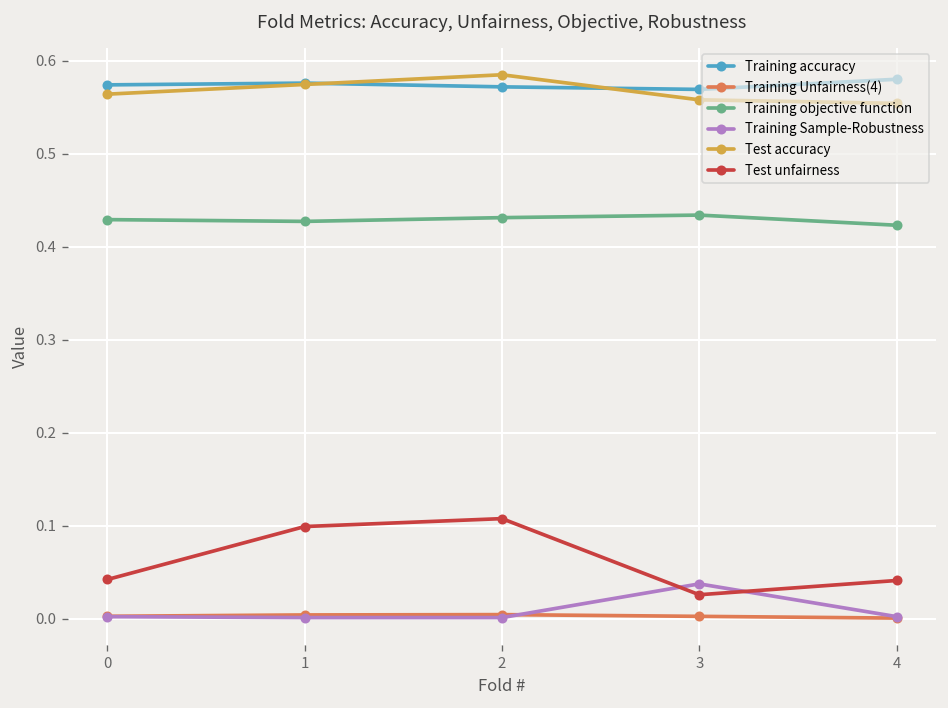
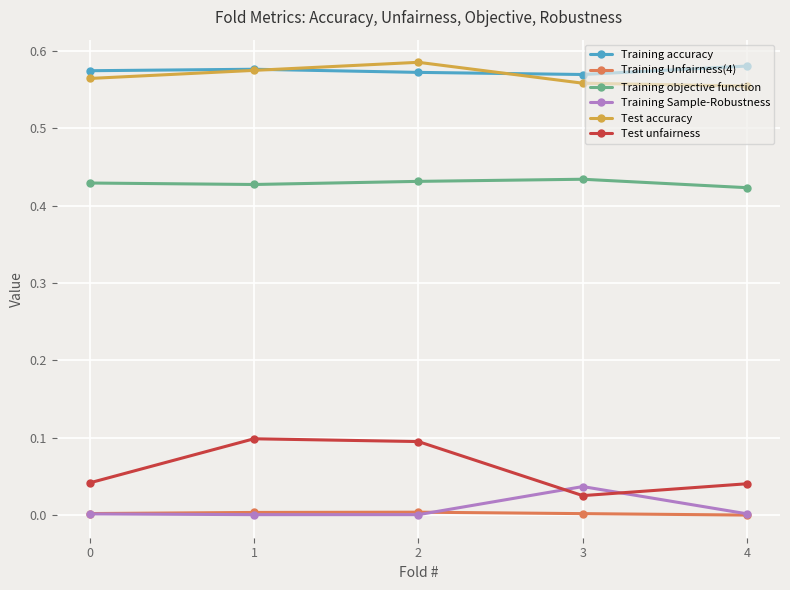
  {
    "Training accuracy": {
      "0": 0.57,
      "2": 0.57,
      "3": 0.57
    },
    "Training objective function": {
      "0": 0.43,
      "1": 0.43,
      "2": 0.43,
      "3": 0.43,
      "4": 0.42
    },
    "Training Sample-Robustness": {
      "3": 0.04
    },
    "Test unfairness": {
      "0": 0.04,
      "1": 0.10,
-     "2": 0.11,
+     "2": 0.10,
      "3": 0.03,
      "4": 0.04
    }
  }
